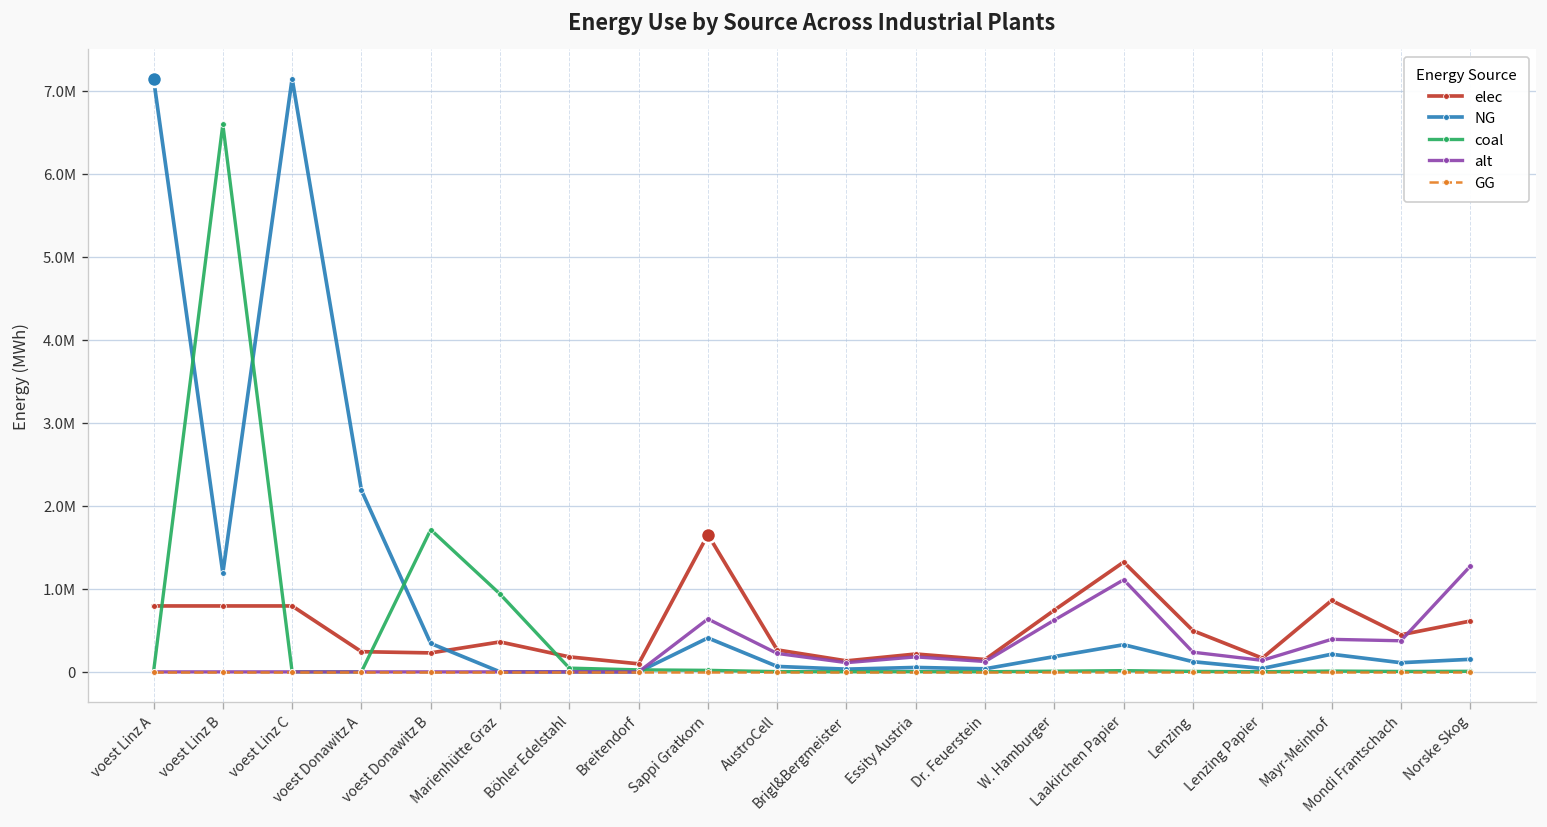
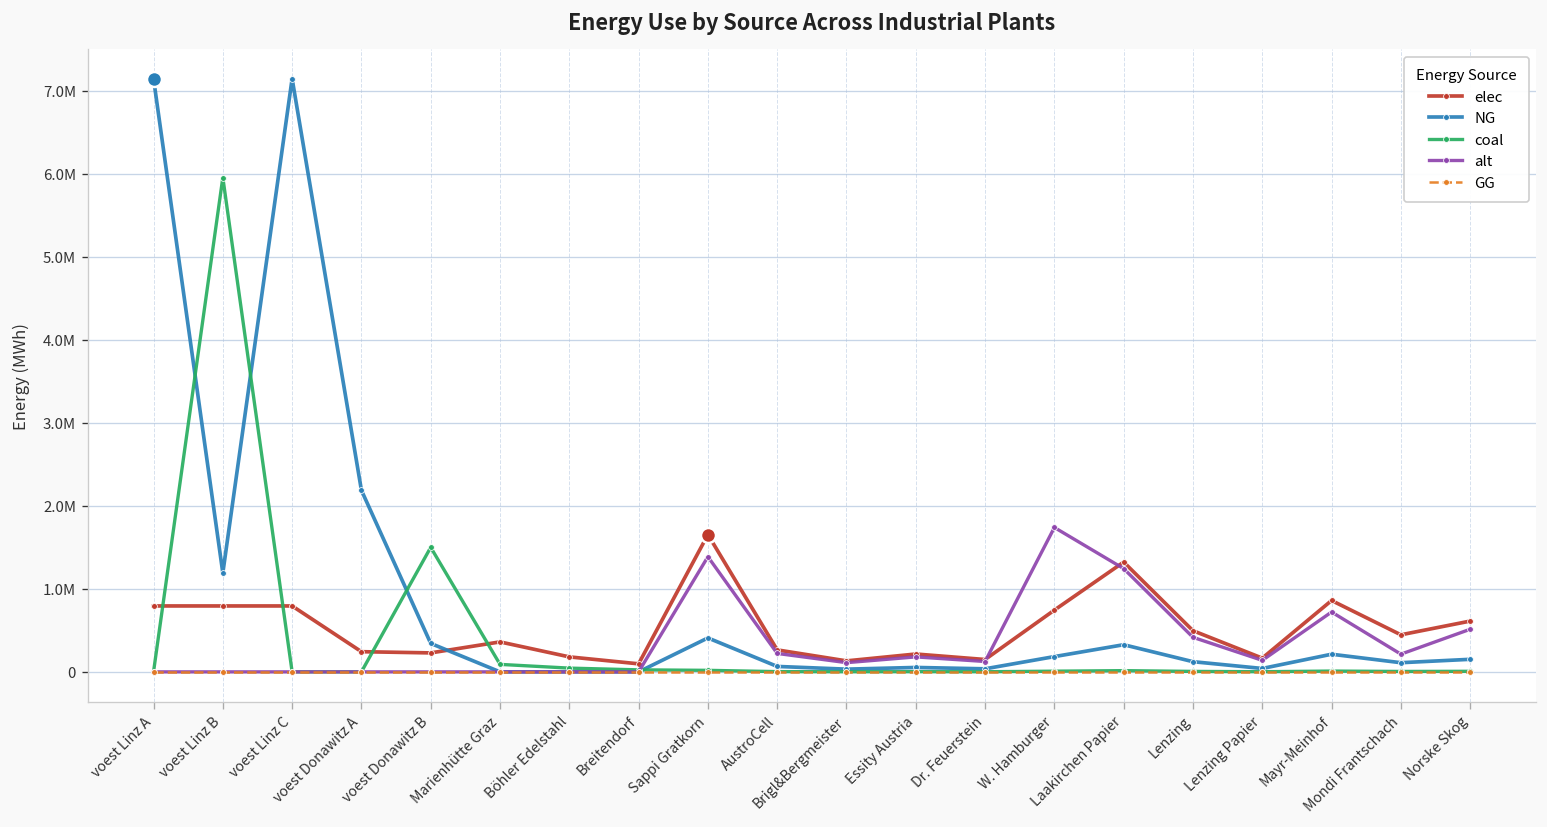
  {
    "coal": {
-     "voest Linz B": 6600000,
-     "voest Donawitz B": 1700000,
-     "Marienhütte Graz": 900000,
+     "voest Linz B": 6000000,
+     "voest Donawitz B": 1500000,
+     "Marienhütte Graz": 100000,
      "Böhler Edelstahl": 0
    },
    "alt": {
-     "Sappi Gratkorn": 600000,
+     "Sappi Gratkorn": 1400000,
      "AustroCell": 200000,
-     "W. Hamburger": 600000,
-     "Laakirchen Papier": 1100000,
-     "Lenzing": 200000,
-     "Mayr-Meinhof": 400000,
-     "Mondi Frantschach": 400000,
-     "Norske Skog": 1300000
+     "W. Hamburger": 1700000,
+     "Laakirchen Papier": 1200000,
+     "Lenzing": 400000,
+     "Mayr-Meinhof": 700000,
+     "Mondi Frantschach": 200000,
+     "Norske Skog": 500000
    }
  }
